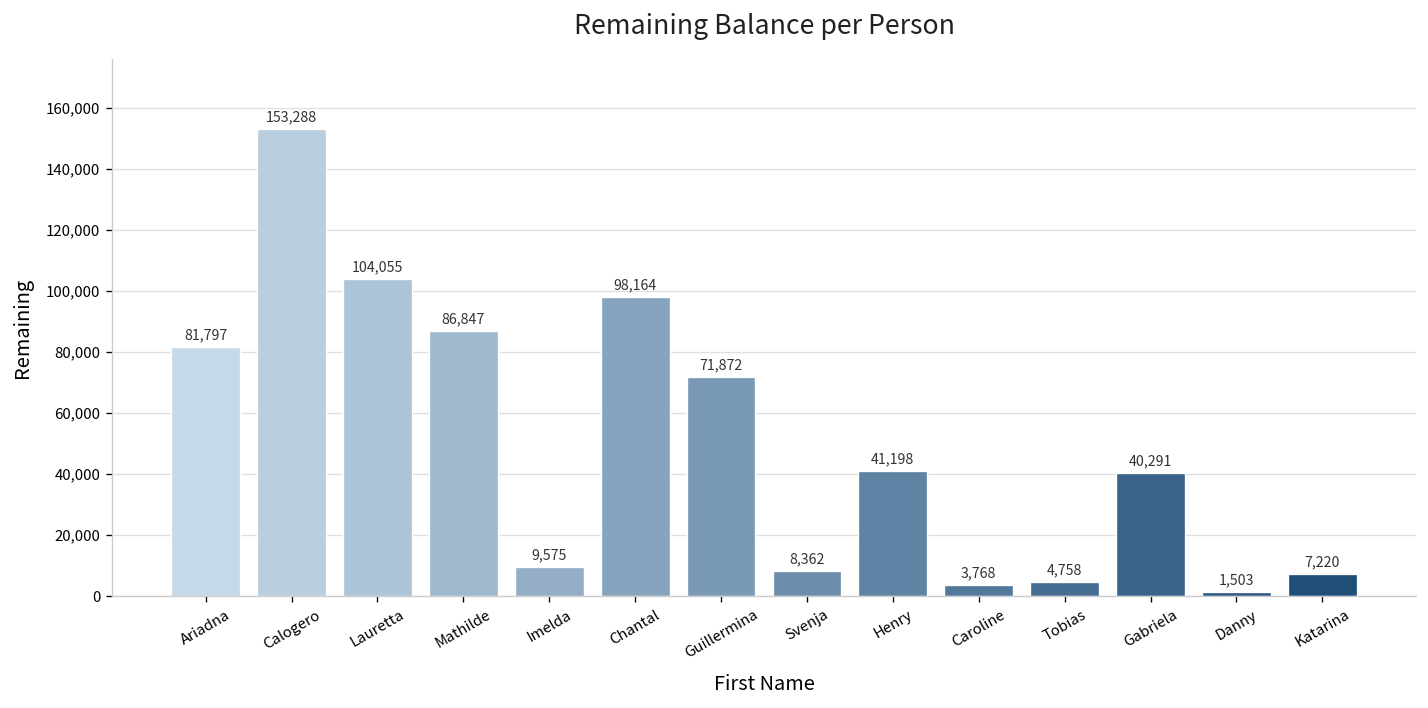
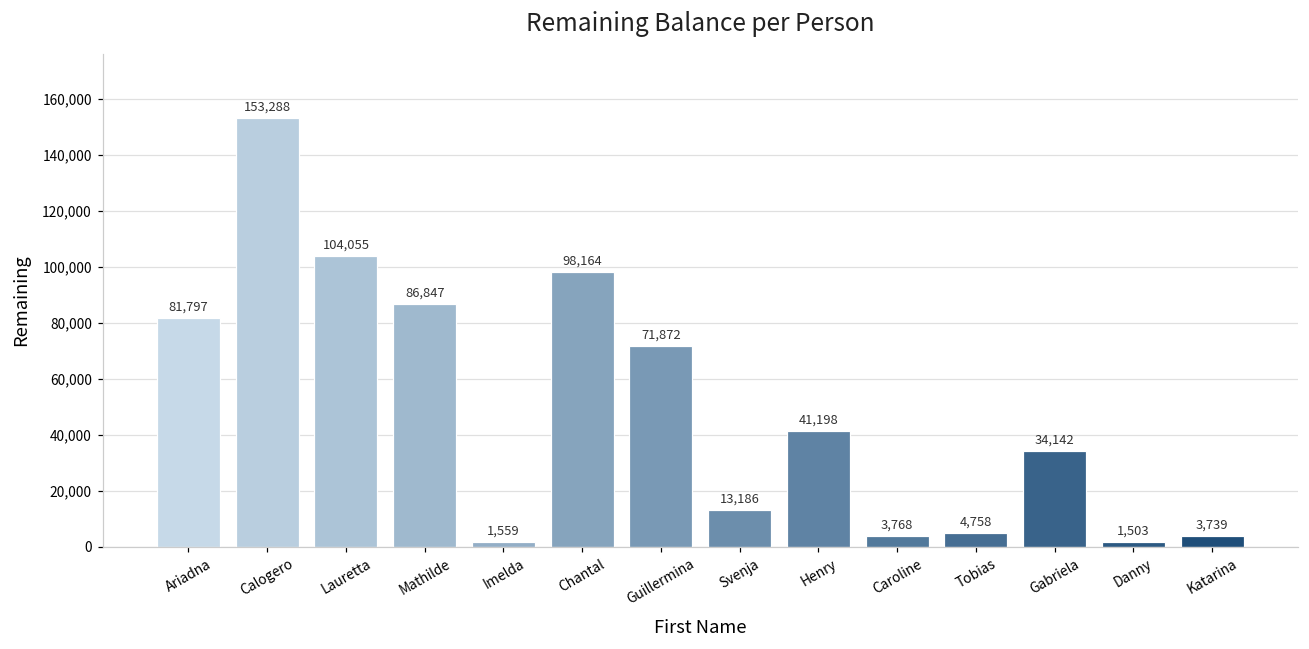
  {
    "Ariadna": "81,797",
    "Calogero": "153,288",
    "Lauretta": "104,055",
    "Mathilde": "86,847",
-   "Imelda": "9,575",
+   "Imelda": "1,559",
    "Chantal": "98,164",
    "Guillermina": "71,872",
-   "Svenja": "8,362",
+   "Svenja": "13,186",
    "Henry": "41,198",
    "Caroline": "3,768",
    "Tobias": "4,758",
-   "Gabriela": "40,291",
+   "Gabriela": "34,142",
    "Danny": "1,503",
-   "Katarina": "7,220"
+   "Katarina": "3,739"
  }
